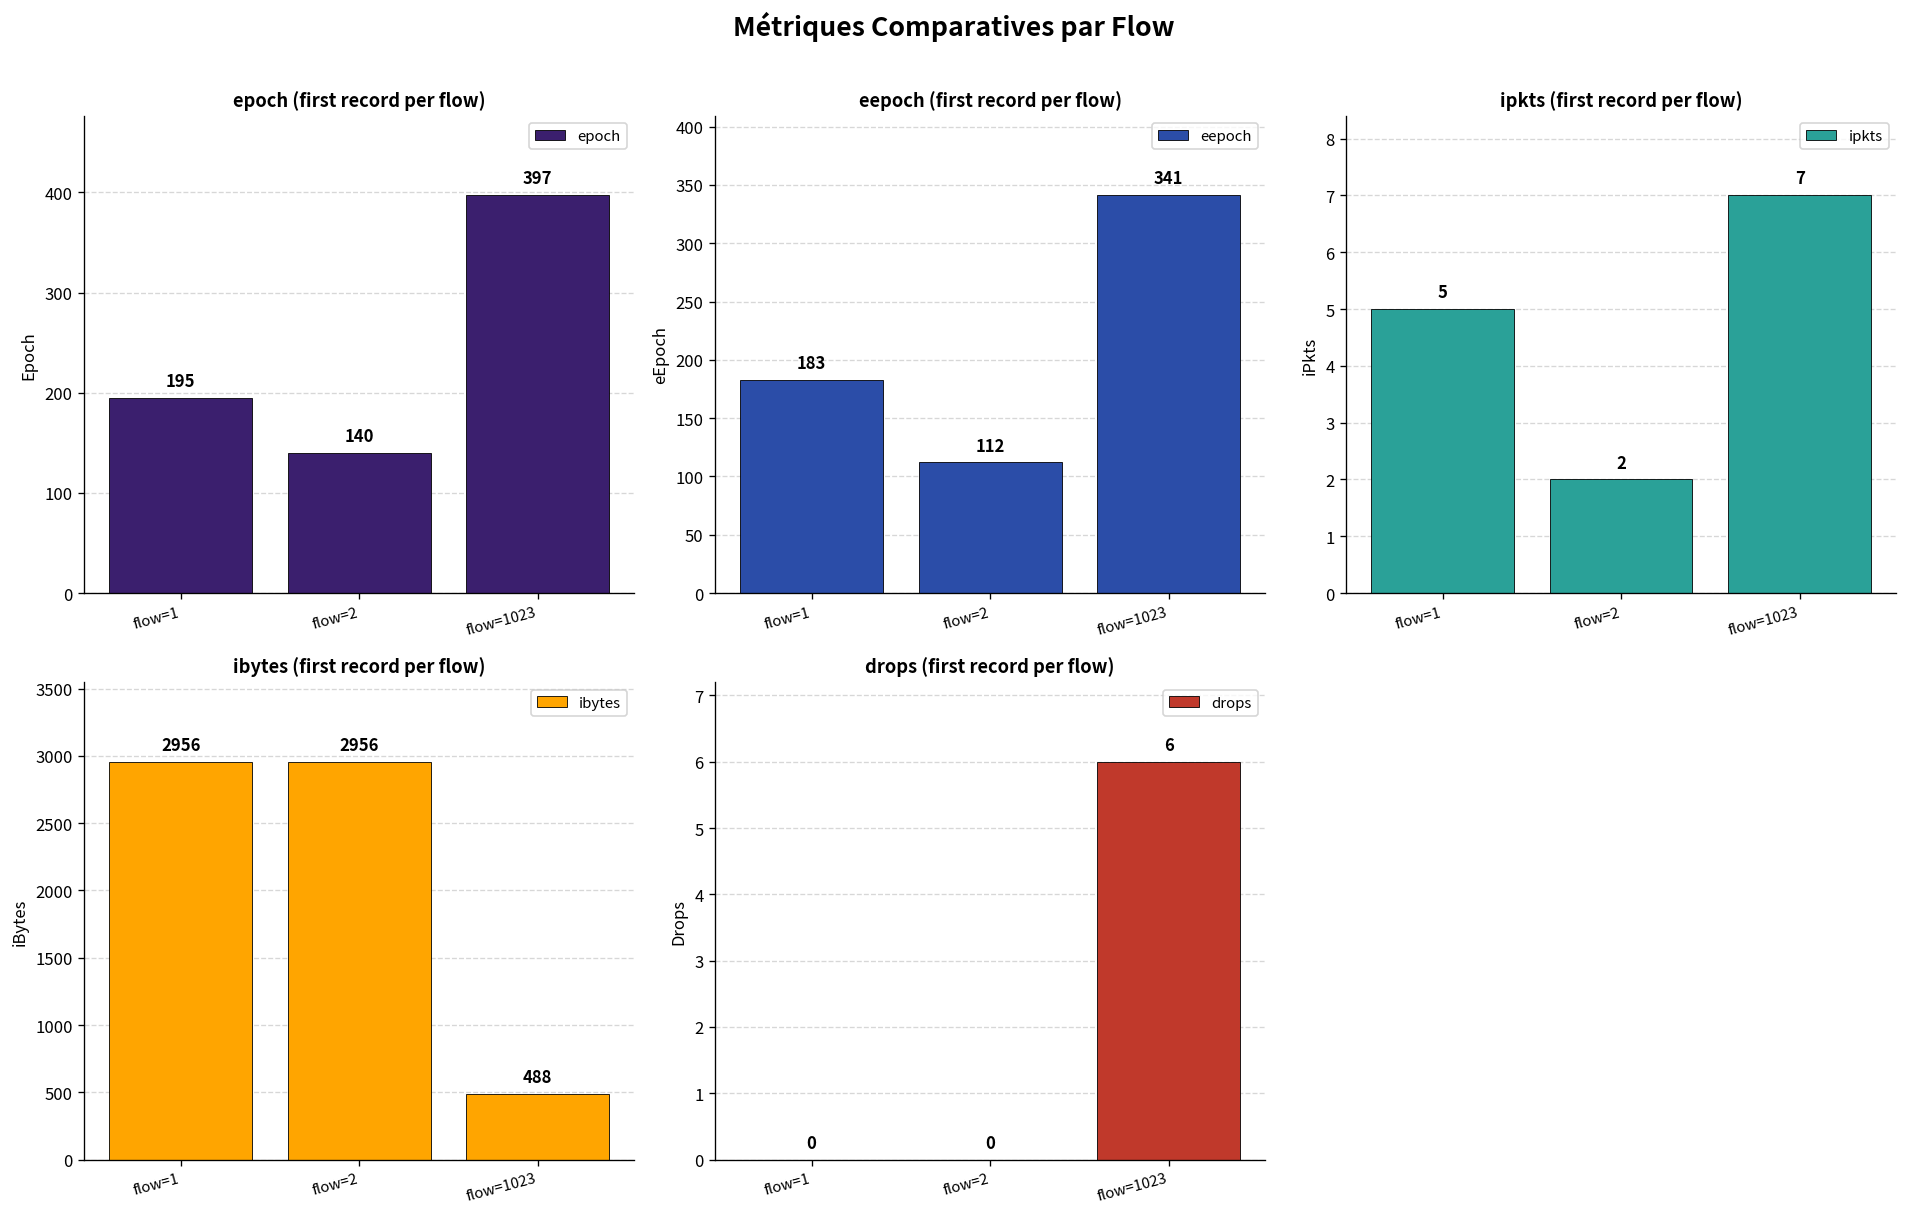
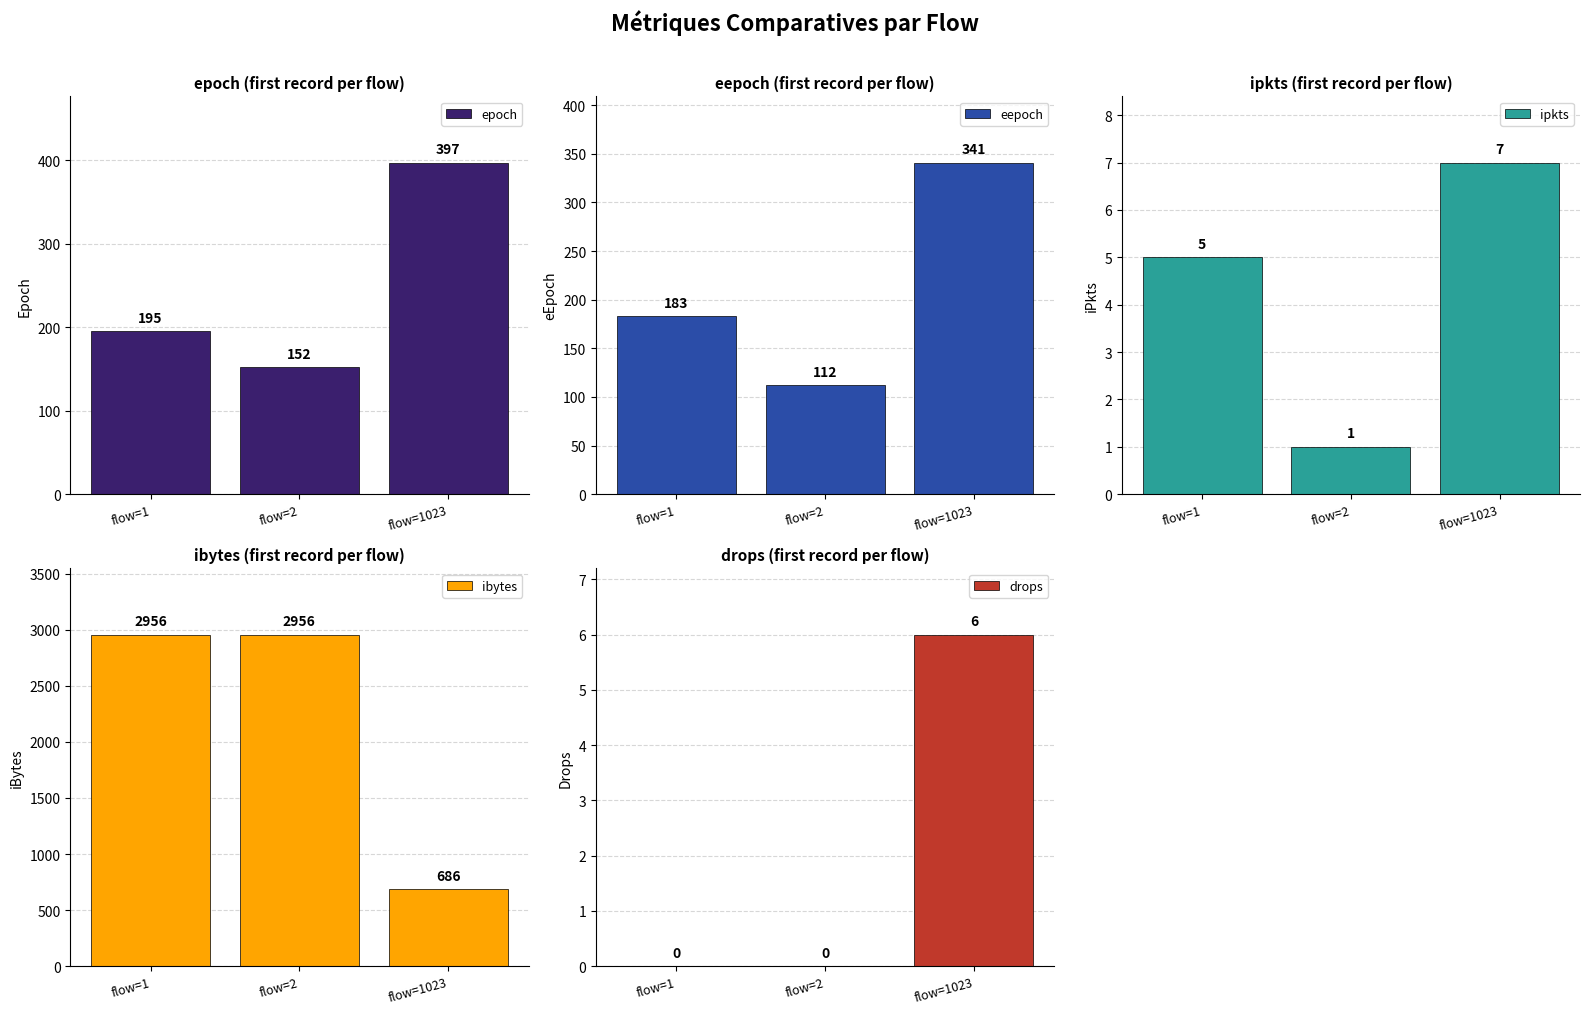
  {
    "epoch (first record per flow)": {
      "flow=1": 195,
-     "flow=2": 140,
+     "flow=2": 152,
      "flow=1023": 397
    },
    "eepoch (first record per flow)": {
      "flow=1": 183,
      "flow=2": 112,
      "flow=1023": 341
    },
    "ipkts (first record per flow)": {
      "flow=1": 5,
-     "flow=2": 2,
+     "flow=2": 1,
      "flow=1023": 7
    },
    "ibytes (first record per flow)": {
      "flow=1": 2956,
      "flow=2": 2956,
-     "flow=1023": 488
+     "flow=1023": 686
    },
    "drops (first record per flow)": {
      "flow=1": 0,
      "flow=2": 0,
      "flow=1023": 6
    }
  }
